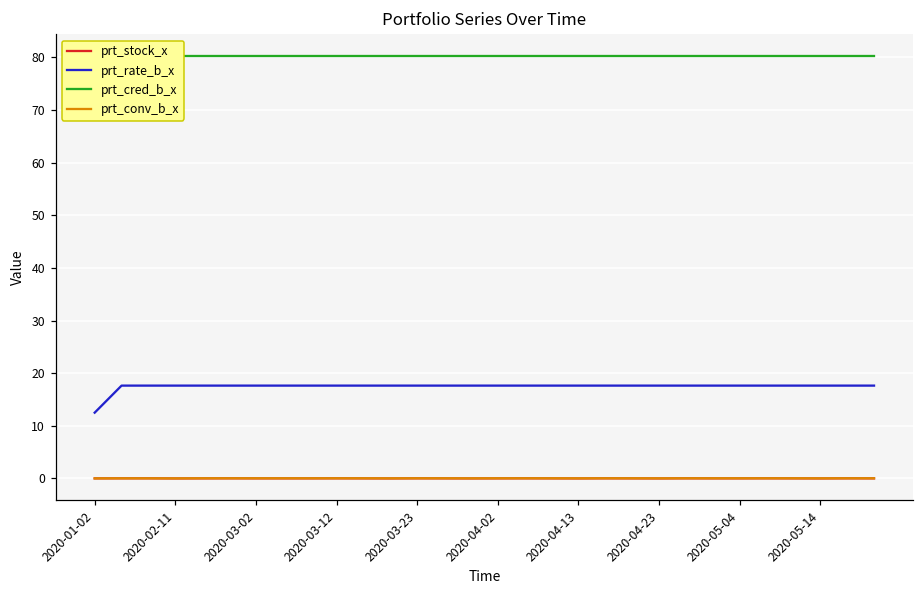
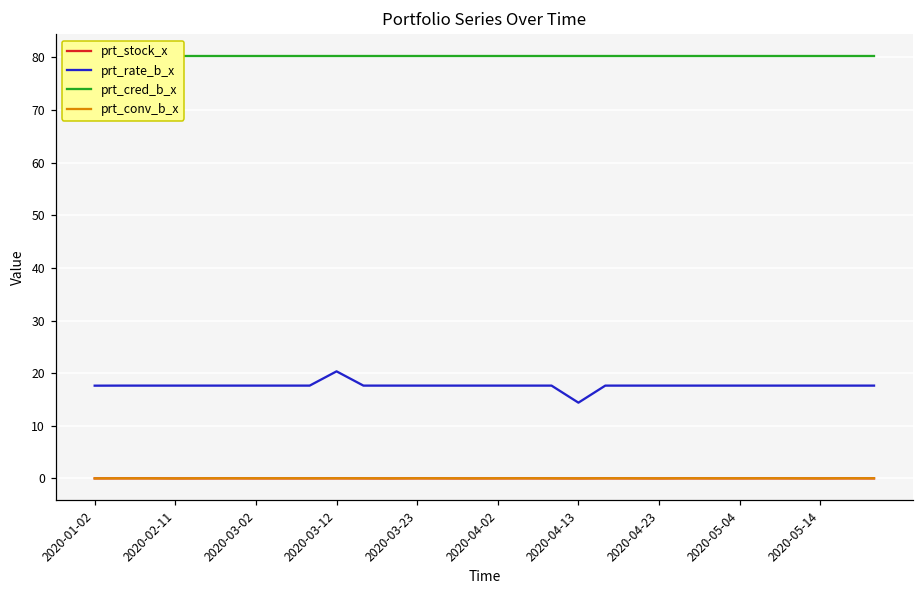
  {
    "prt_conv_b_x": {
      "2020-01-02": 0,
      "2020-02-11": 0,
      "2020-03-02": 0,
      "2020-03-12": 0,
      "2020-03-23": 0,
      "2020-04-02": 0,
      "2020-04-13": 0,
      "2020-04-23": 0,
      "2020-05-04": 0,
      "2020-05-14": 0
    },
    "prt_rate_b_x": {
-     "2020-01-02": 13,
+     "2020-01-02": 18,
      "2020-02-11": 18,
      "2020-03-02": 18,
-     "2020-03-12": 18,
+     "2020-03-12": 20,
      "2020-03-23": 18,
      "2020-04-02": 18,
-     "2020-04-13": 18,
+     "2020-04-13": 14,
      "2020-04-23": 18,
      "2020-05-04": 18,
      "2020-05-14": 18
    },
    "prt_cred_b_x": {
      "2020-03-02": 80,
      "2020-03-12": 80,
      "2020-03-23": 80,
      "2020-04-02": 80,
      "2020-04-13": 80,
      "2020-04-23": 80,
      "2020-05-04": 80,
      "2020-05-14": 80
    }
  }
